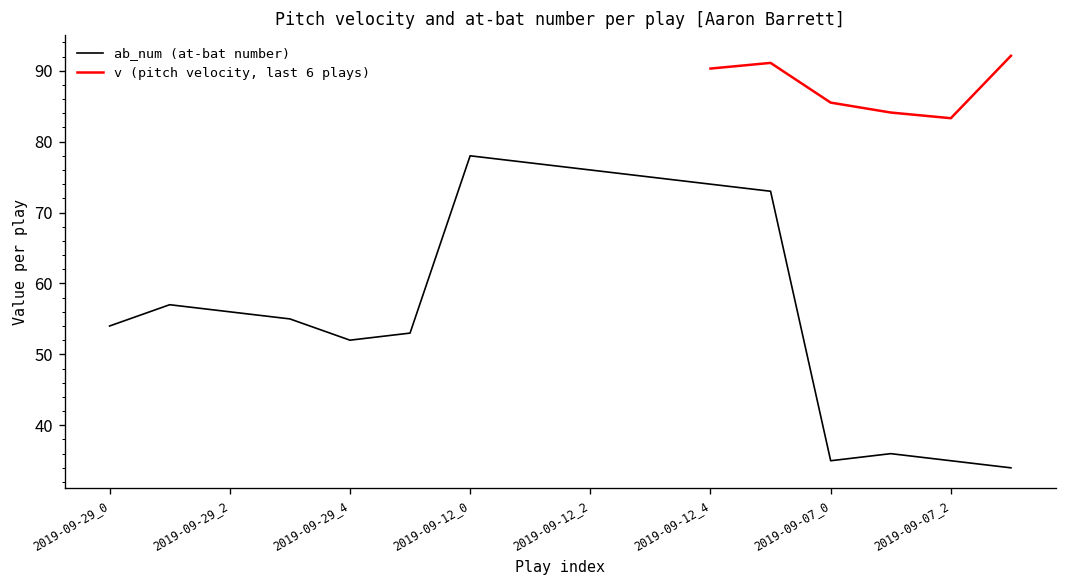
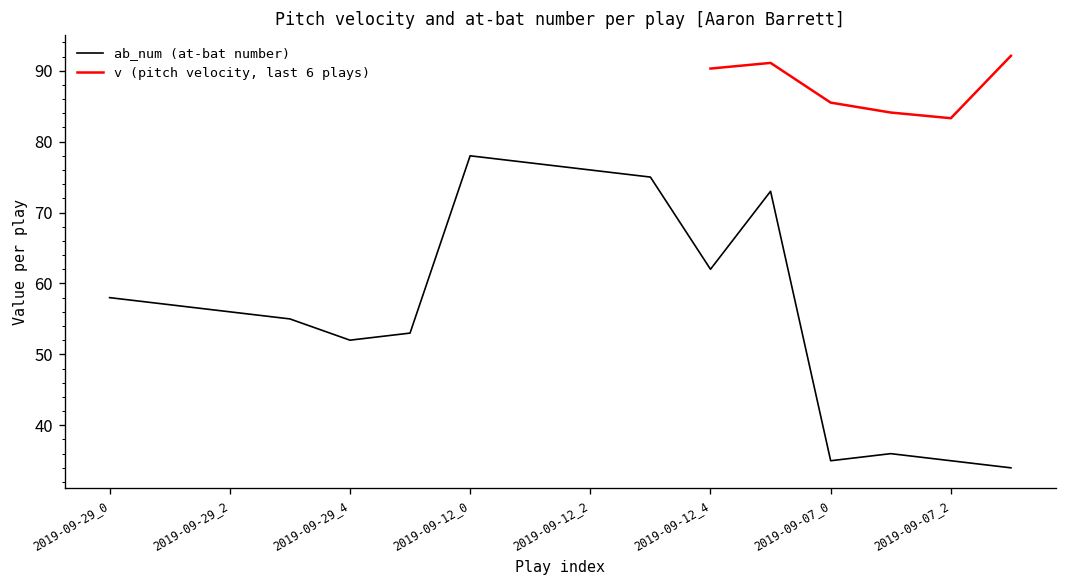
  {
    "ab_num (at-bat number)": {
-     "2019-09-29_0": 54,
+     "2019-09-29_0": 58,
      "2019-09-29_2": 56,
      "2019-09-29_4": 52,
      "2019-09-12_0": 78,
      "2019-09-12_2": 76,
-     "2019-09-12_4": 74,
+     "2019-09-12_4": 62,
      "2019-09-07_0": 35,
      "2019-09-07_2": 35
    },
    "v (pitch velocity, last 6 plays)": {
      "2019-09-12_4": 90,
      "2019-09-07_0": 86,
      "2019-09-07_2": 83
    }
  }
